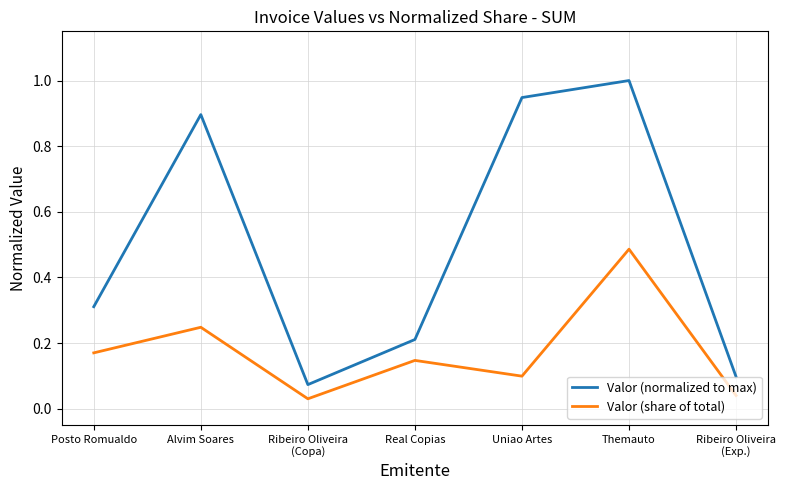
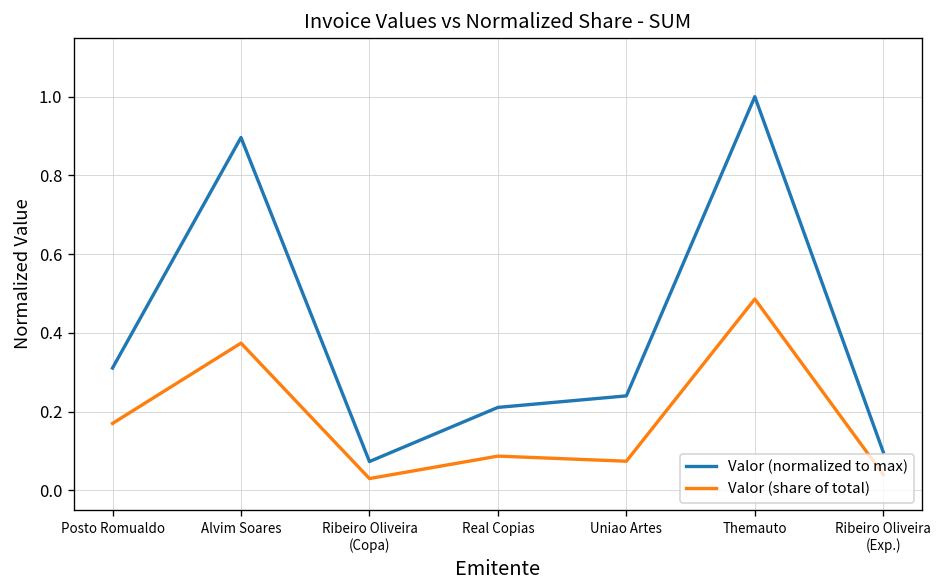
  {
    "Valor (normalized to max)": {
      "Posto Romualdo": 0.31,
      "Alvim Soares": 0.90,
      "Ribeiro Oliveira (Copa)": 0.07,
      "Real Copias": 0.21,
-     "Uniao Artes": 0.95,
+     "Uniao Artes": 0.24,
      "Themauto": 1.00
    },
    "Valor (share of total)": {
      "Posto Romualdo": 0.17,
-     "Alvim Soares": 0.25,
+     "Alvim Soares": 0.37,
      "Ribeiro Oliveira (Copa)": 0.03,
-     "Real Copias": 0.15,
-     "Uniao Artes": 0.10,
+     "Real Copias": 0.09,
+     "Uniao Artes": 0.07,
      "Themauto": 0.49
    }
  }
